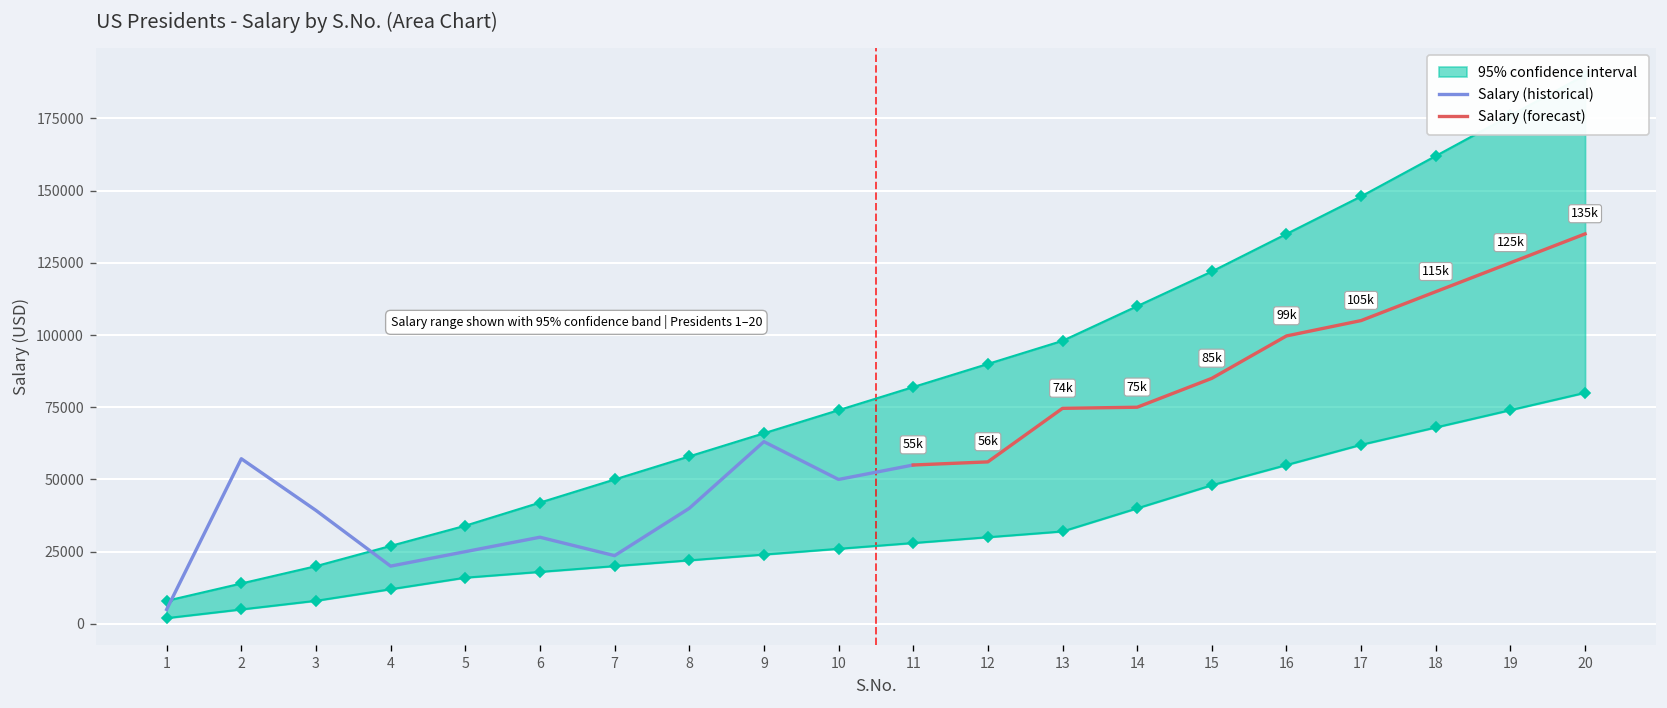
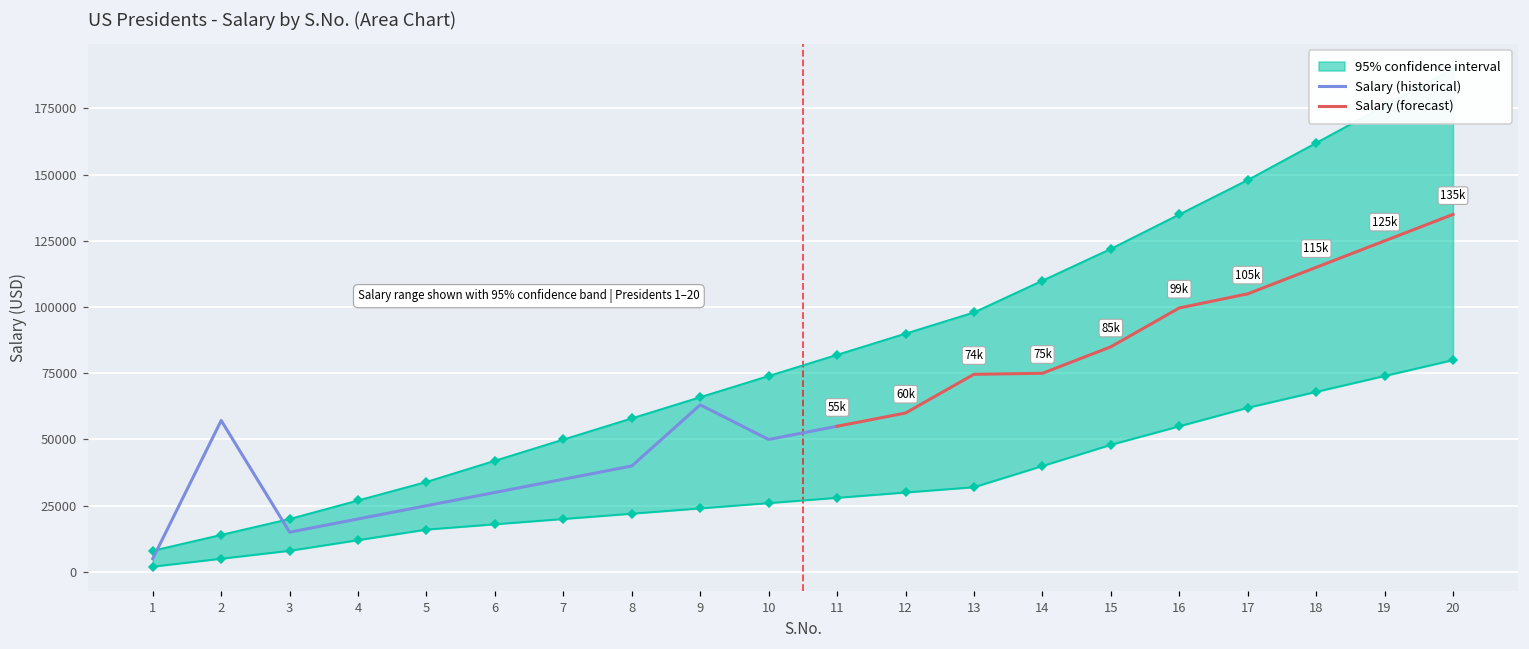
  {
    "Salary (historical)": {
      "1": "5000",
      "2": "57000",
-     "3": "39000",
+     "3": "15000",
      "4": "20000",
      "5": "25000",
      "6": "30000",
-     "7": "24000",
+     "7": "35000",
      "8": "40000",
      "9": "63000",
      "10": "50000"
    },
    "Salary (forecast)": {
-     "12": "56k"
+     "12": "60k"
    }
  }
